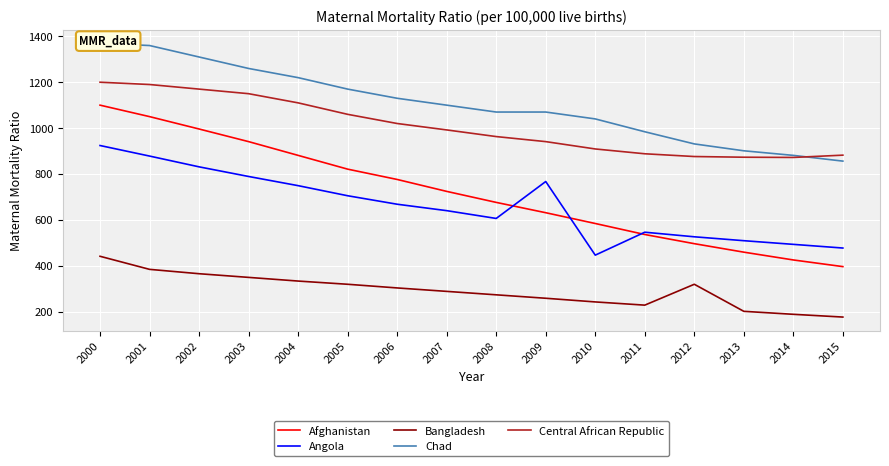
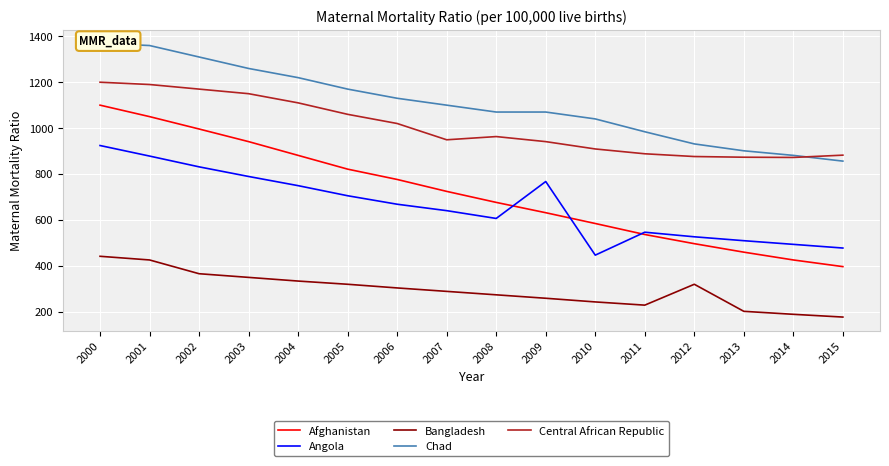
  {
    "Afghanistan": {
      "2000": 1100,
      "2001": 1050,
      "2002": 1000,
      "2003": 940,
      "2004": 880,
      "2005": 820,
      "2006": 780,
      "2007": 720,
      "2008": 680,
      "2009": 630,
      "2010": 580,
      "2012": 500,
      "2013": 460,
      "2014": 430,
      "2015": 400
    },
    "Angola": {
      "2000": 920,
      "2001": 880,
      "2002": 830,
      "2003": 790,
      "2004": 750,
      "2005": 710,
      "2006": 670,
      "2007": 640,
      "2008": 610,
      "2009": 770,
      "2010": 450,
      "2012": 530,
      "2013": 510,
      "2014": 490,
      "2015": 480
    },
    "Bangladesh": {
      "2000": 440,
-     "2001": 380,
+     "2001": 430,
      "2002": 370,
      "2003": 350,
      "2004": 330,
      "2005": 320,
      "2006": 300,
      "2007": 290,
      "2008": 270,
      "2009": 260,
      "2010": 240,
      "2011": 230,
      "2012": 320,
      "2013": 200,
      "2014": 190,
      "2015": 180
    },
    "Chad": {
      "2001": 1360,
      "2002": 1310,
      "2003": 1260,
      "2004": 1220,
      "2005": 1170,
      "2006": 1130,
      "2007": 1100,
      "2008": 1070,
      "2009": 1070,
      "2010": 1040,
      "2011": 980,
      "2012": 930,
      "2013": 900,
      "2015": 860
    },
    "Central African Republic": {
      "2000": 1200,
      "2001": 1190,
      "2002": 1170,
      "2003": 1150,
      "2004": 1110,
      "2005": 1060,
      "2006": 1020,
-     "2007": 990,
+     "2007": 950,
      "2008": 960,
      "2009": 940,
      "2010": 910,
      "2011": 890,
      "2012": 880,
      "2013": 870,
      "2015": 880
    }
  }
